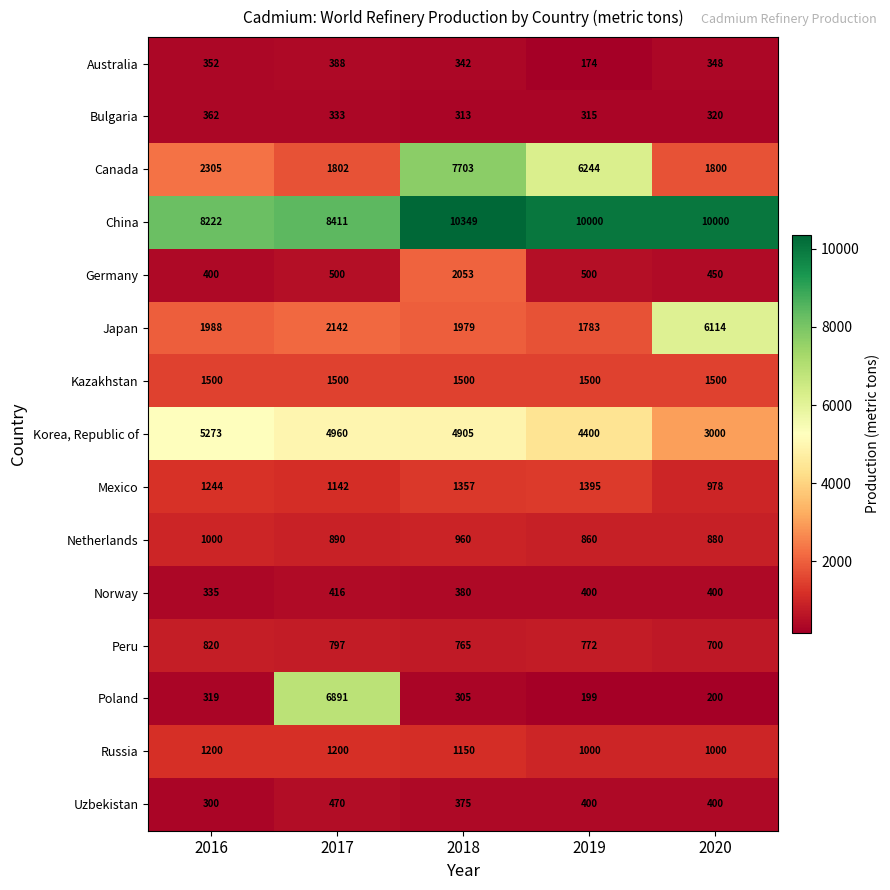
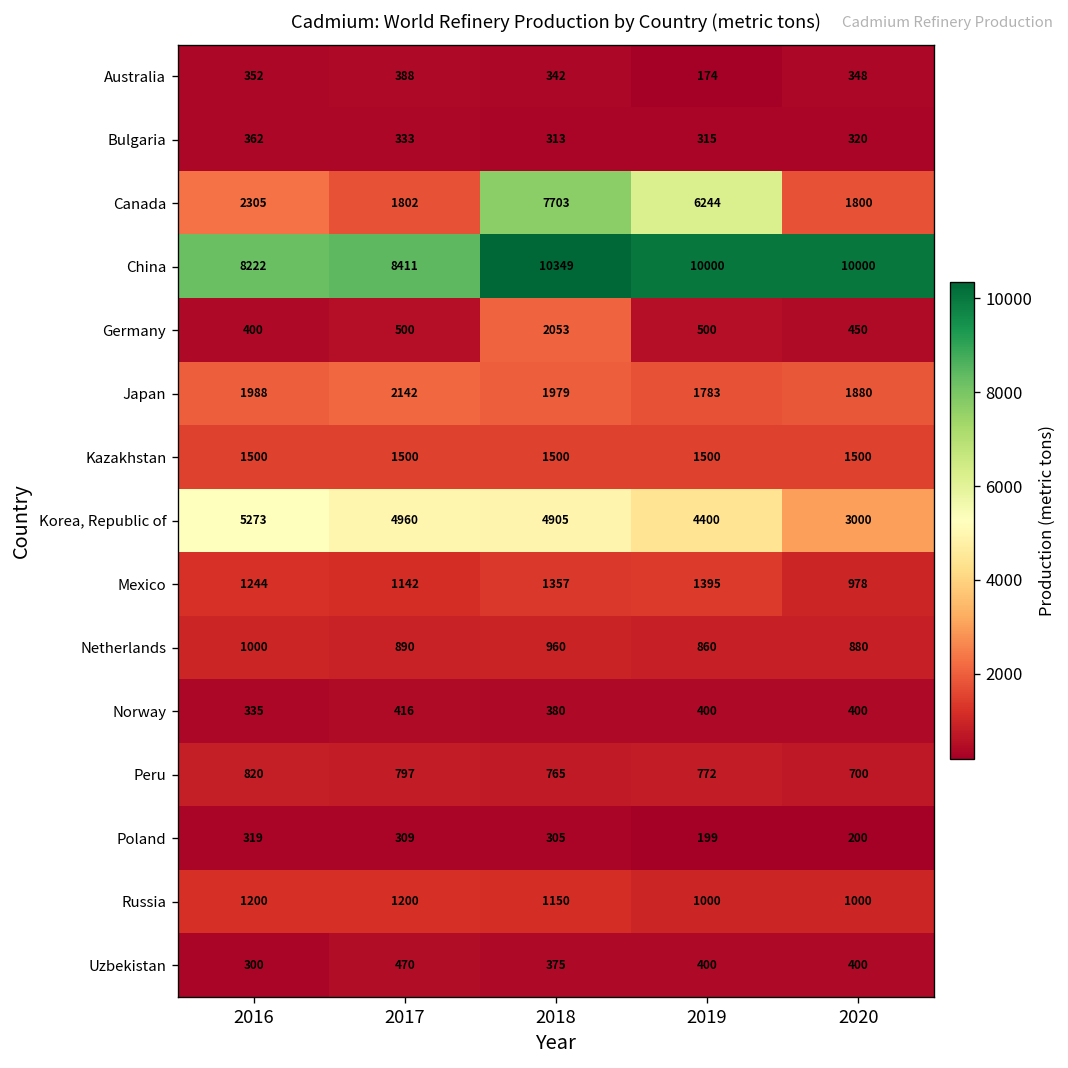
  {
    "Australia": {
      "2016": 352,
      "2017": 388,
      "2018": 342,
      "2019": 174,
      "2020": 348
    },
    "Bulgaria": {
      "2016": 362,
      "2017": 333,
      "2018": 313,
      "2019": 315,
      "2020": 320
    },
    "Canada": {
      "2016": 2305,
      "2017": 1802,
      "2018": 7703,
      "2019": 6244,
      "2020": 1800
    },
    "China": {
      "2016": 8222,
      "2017": 8411,
      "2018": 10349,
      "2019": 10000,
      "2020": 10000
    },
    "Germany": {
      "2016": 400,
      "2017": 500,
      "2018": 2053,
      "2019": 500,
      "2020": 450
    },
    "Japan": {
      "2016": 1988,
      "2017": 2142,
      "2018": 1979,
      "2019": 1783,
-     "2020": 6114
+     "2020": 1880
    },
    "Kazakhstan": {
      "2016": 1500,
      "2017": 1500,
      "2018": 1500,
      "2019": 1500,
      "2020": 1500
    },
    "Korea, Republic of": {
      "2016": 5273,
      "2017": 4960,
      "2018": 4905,
      "2019": 4400,
      "2020": 3000
    },
    "Mexico": {
      "2016": 1244,
      "2017": 1142,
      "2018": 1357,
      "2019": 1395,
      "2020": 978
    },
    "Netherlands": {
      "2016": 1000,
      "2017": 890,
      "2018": 960,
      "2019": 860,
      "2020": 880
    },
    "Norway": {
      "2016": 335,
      "2017": 416,
      "2018": 380,
      "2019": 400,
      "2020": 400
    },
    "Peru": {
      "2016": 820,
      "2017": 797,
      "2018": 765,
      "2019": 772,
      "2020": 700
    },
    "Poland": {
      "2016": 319,
-     "2017": 6891,
+     "2017": 309,
      "2018": 305,
      "2019": 199,
      "2020": 200
    },
    "Russia": {
      "2016": 1200,
      "2017": 1200,
      "2018": 1150,
      "2019": 1000,
      "2020": 1000
    },
    "Uzbekistan": {
      "2016": 300,
      "2017": 470,
      "2018": 375,
      "2019": 400,
      "2020": 400
    }
  }
